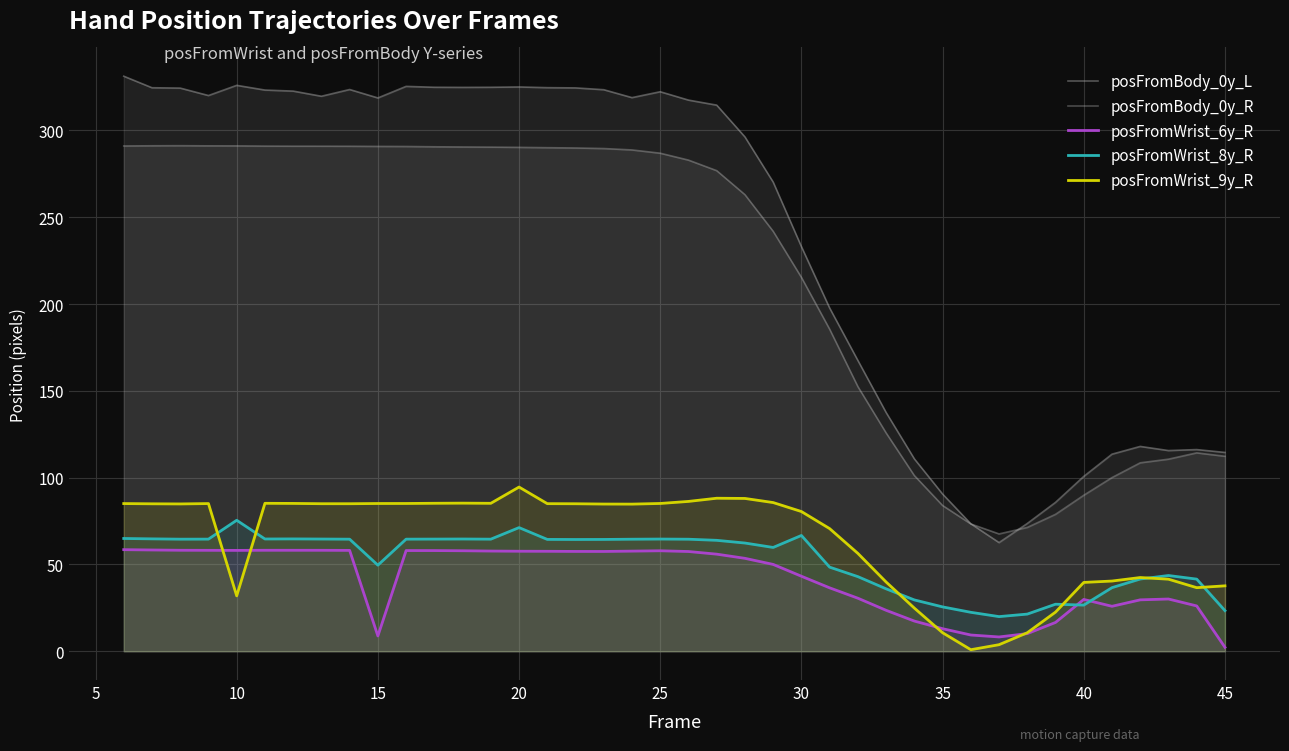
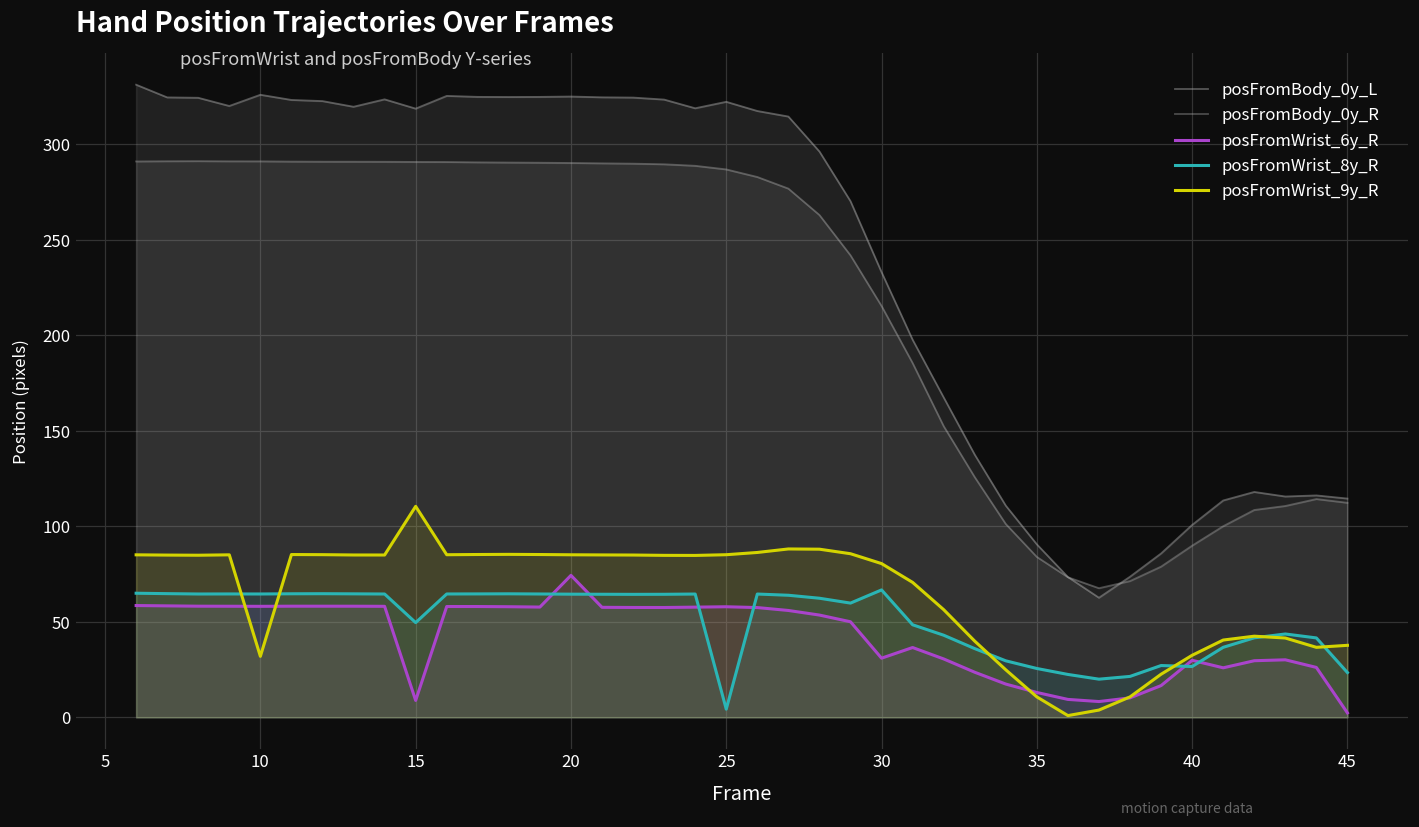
  {
    "posFromWrist_6y_R": {
      "10": 58,
      "15": 9,
-     "20": 58,
+     "20": 74,
      "25": 58,
-     "30": 43,
+     "30": 31,
      "35": 13,
      "40": 30,
      "45": 2
    },
    "posFromWrist_8y_R": {
-     "10": 75,
+     "10": 65,
      "15": 50,
-     "20": 71,
-     "25": 65,
+     "20": 64,
+     "25": 4,
      "30": 67,
      "35": 26,
      "40": 27,
      "45": 23
    },
    "posFromWrist_9y_R": {
      "10": 32,
-     "15": 85,
-     "20": 95,
+     "15": 110,
+     "20": 85,
      "25": 85,
      "30": 80,
      "35": 11,
-     "40": 40,
+     "40": 32,
      "45": 38
    }
  }
